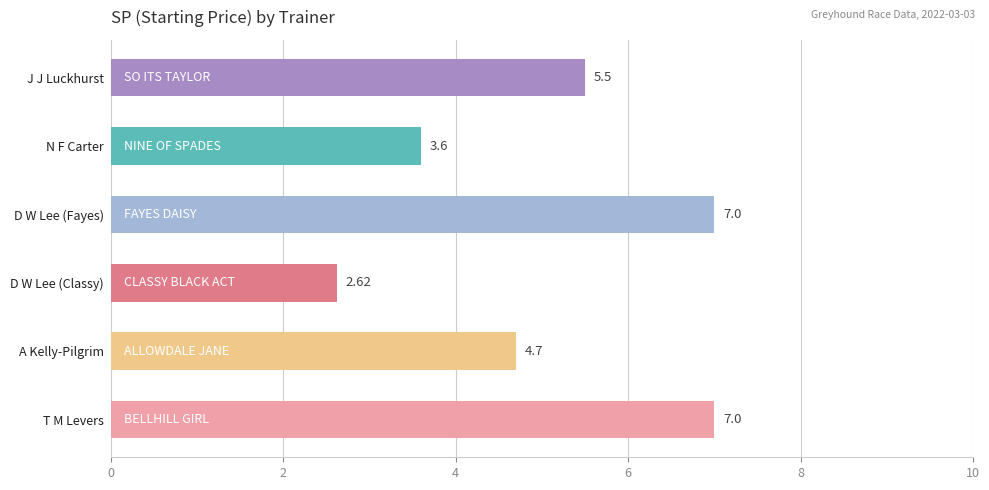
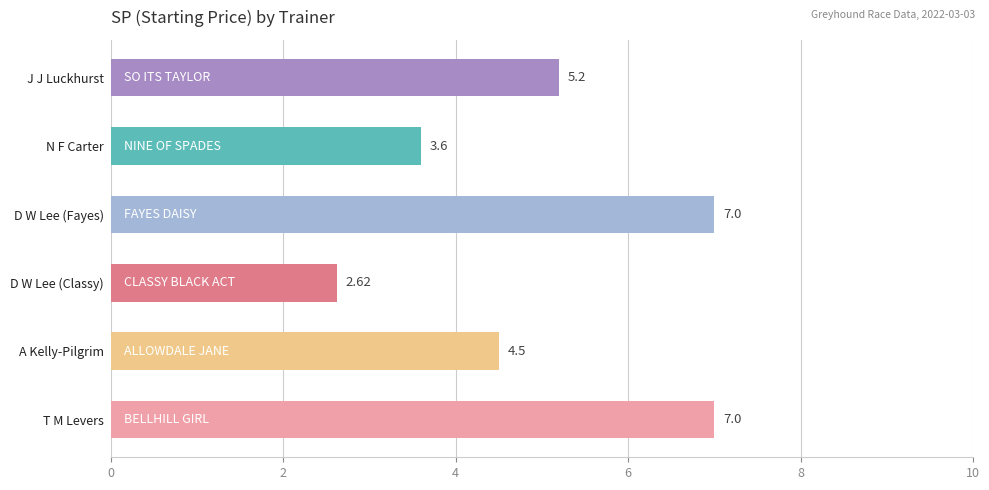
  {
-   "J J Luckhurst": 5.5,
+   "J J Luckhurst": 5.2,
    "N F Carter": 3.6,
    "D W Lee (Fayes)": 7.0,
    "D W Lee (Classy)": 2.62,
-   "A Kelly-Pilgrim": 4.7,
+   "A Kelly-Pilgrim": 4.5,
    "T M Levers": 7.0
  }
